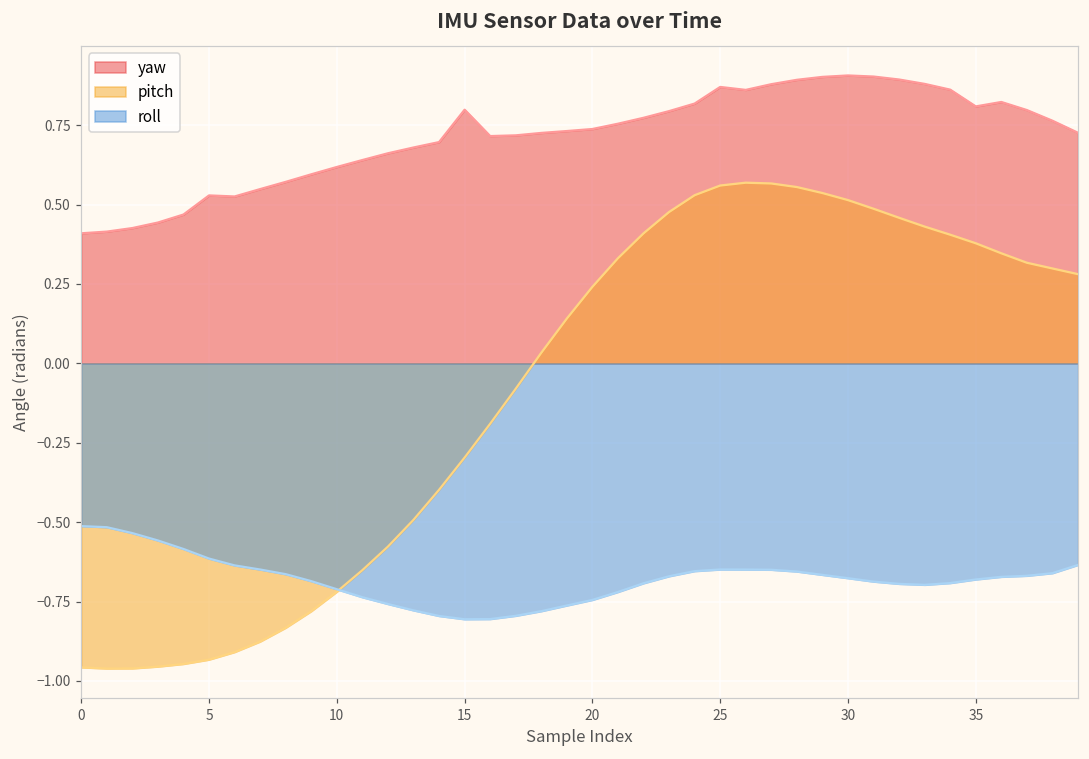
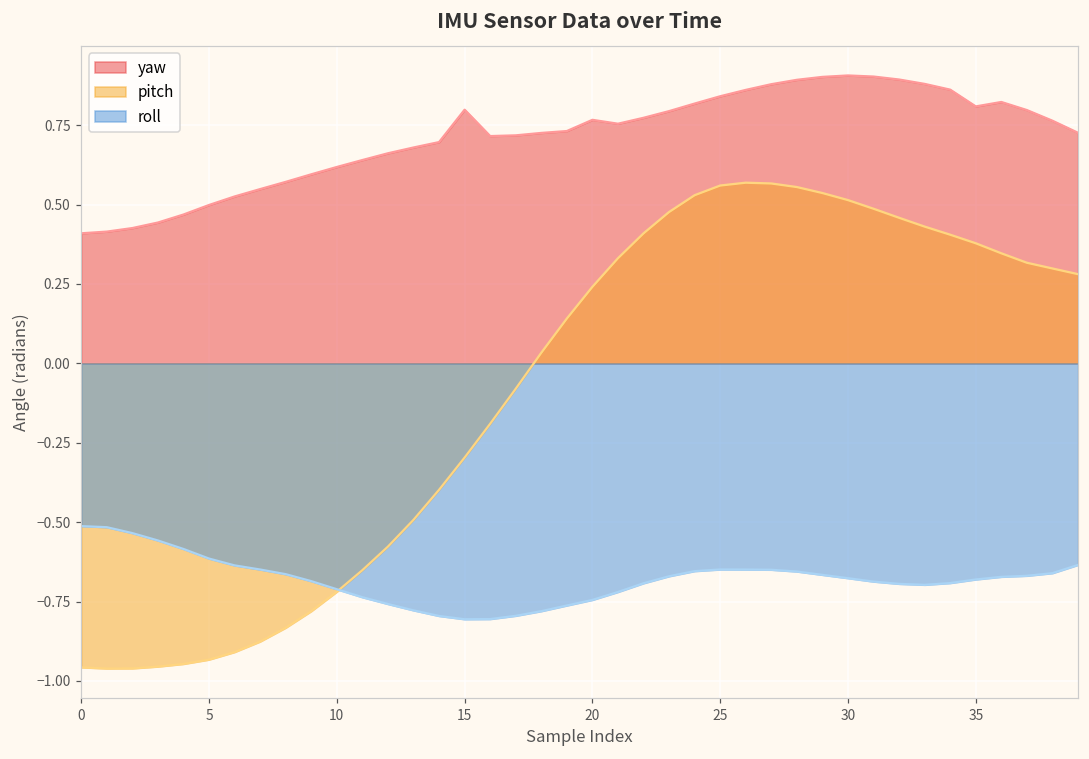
  {
    "yaw": {
      "0": 0.41,
-     "5": 0.53,
+     "5": 0.50,
      "10": 0.62,
      "15": 0.80,
-     "20": 0.74,
-     "25": 0.87,
+     "20": 0.77,
+     "25": 0.84,
      "30": 0.91,
      "35": 0.81
    }
  }
